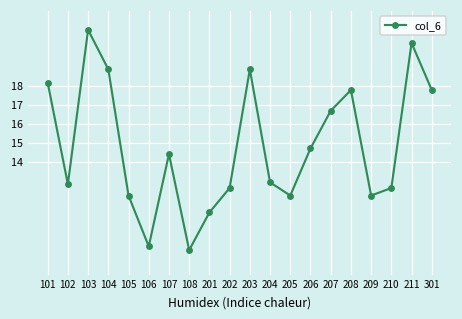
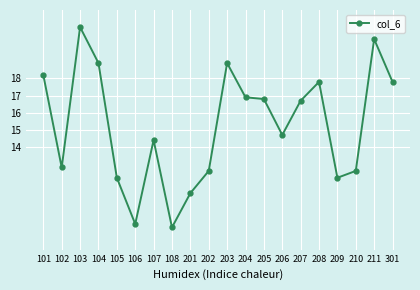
  {
    "101": 18.2,
    "102": 12.8,
    "103": 21.0,
    "104": 18.9,
    "105": 12.2,
    "106": 9.5,
    "107": 14.4,
    "108": 9.3,
    "201": 11.3,
    "202": 12.6,
    "203": 18.9,
-   "204": 12.9,
-   "205": 12.2,
+   "204": 16.9,
+   "205": 16.8,
    "206": 14.7,
    "207": 16.7,
    "208": 17.8,
    "209": 12.2,
    "210": 12.6,
    "211": 20.3,
    "301": 17.8
  }
